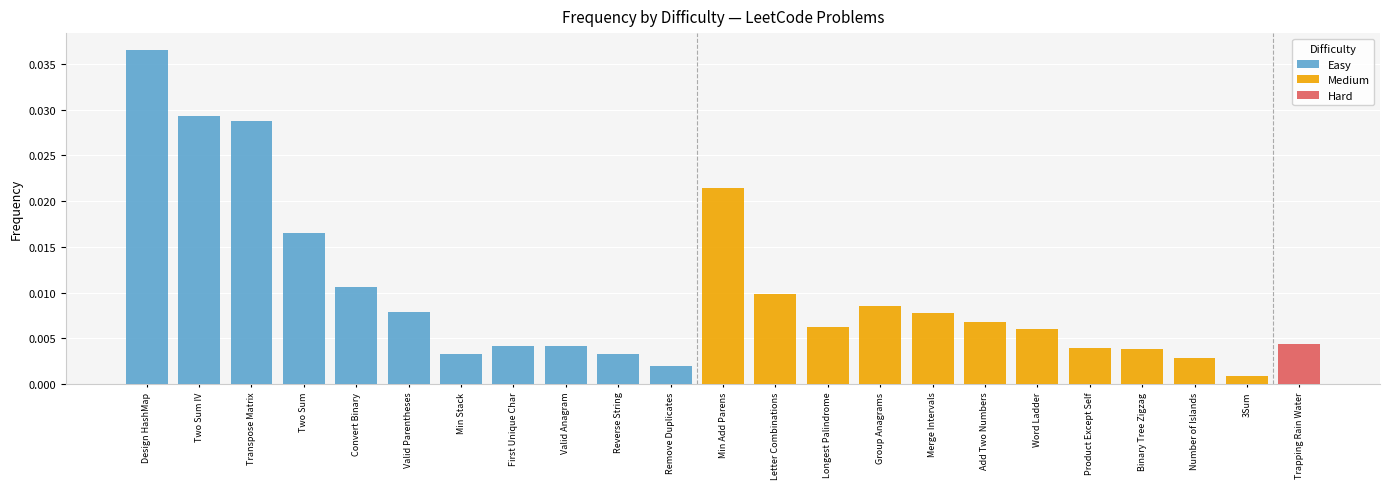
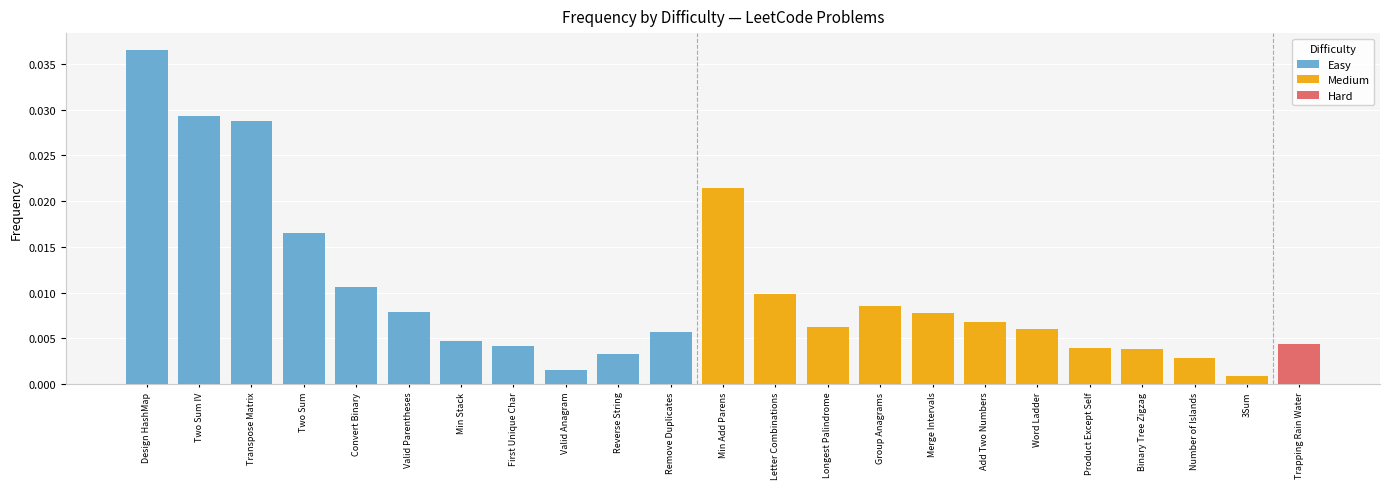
  {
    "Easy": {
      "Design HashMap": 0.037,
      "Two Sum IV": 0.029,
      "Transpose Matrix": 0.029,
      "Two Sum": 0.016,
      "Convert Binary": 0.011,
      "Valid Parentheses": 0.008,
-     "Min Stack": 0.003,
+     "Min Stack": 0.005,
      "First Unique Char": 0.004,
-     "Valid Anagram": 0.004,
+     "Valid Anagram": 0.002,
      "Reverse String": 0.003,
-     "Remove Duplicates": 0.002
+     "Remove Duplicates": 0.006
    },
    "Medium": {
      "Min Add Parens": 0.021,
      "Letter Combinations": 0.010,
      "Longest Palindrome": 0.006,
      "Group Anagrams": 0.009,
      "Merge Intervals": 0.008,
      "Add Two Numbers": 0.007,
      "Word Ladder": 0.006,
      "Product Except Self": 0.004,
      "Binary Tree Zigzag": 0.004,
      "Number of Islands": 0.003,
      "3Sum": 0.001
    },
    "Hard": {
      "Trapping Rain Water": 0.004
    }
  }
